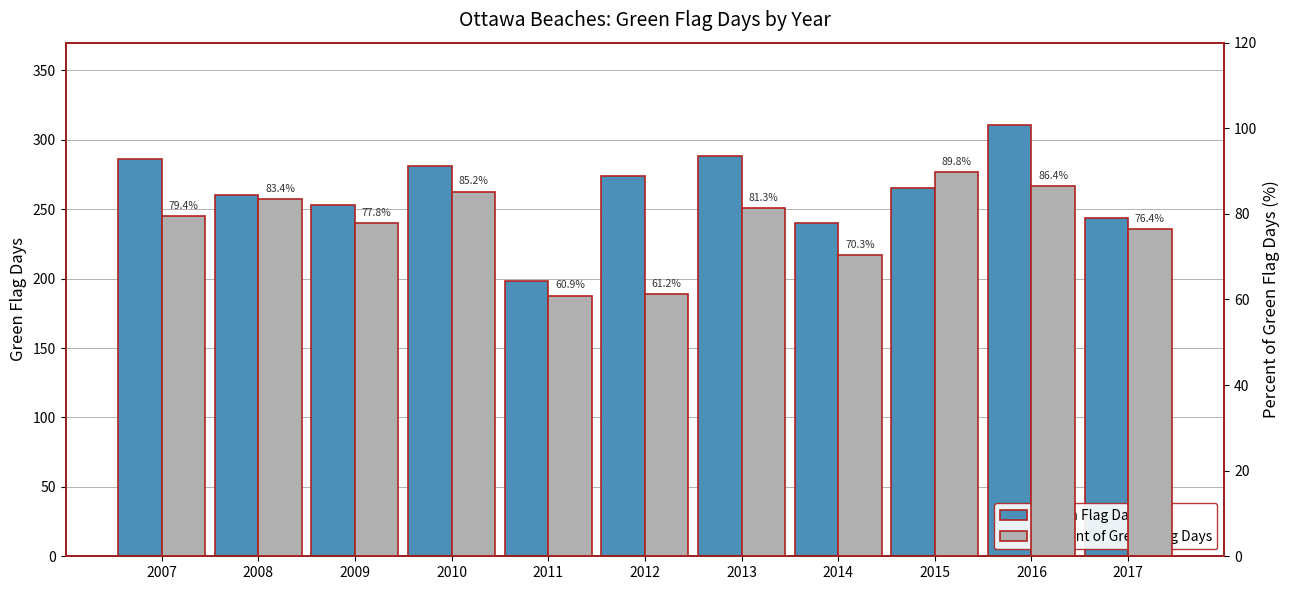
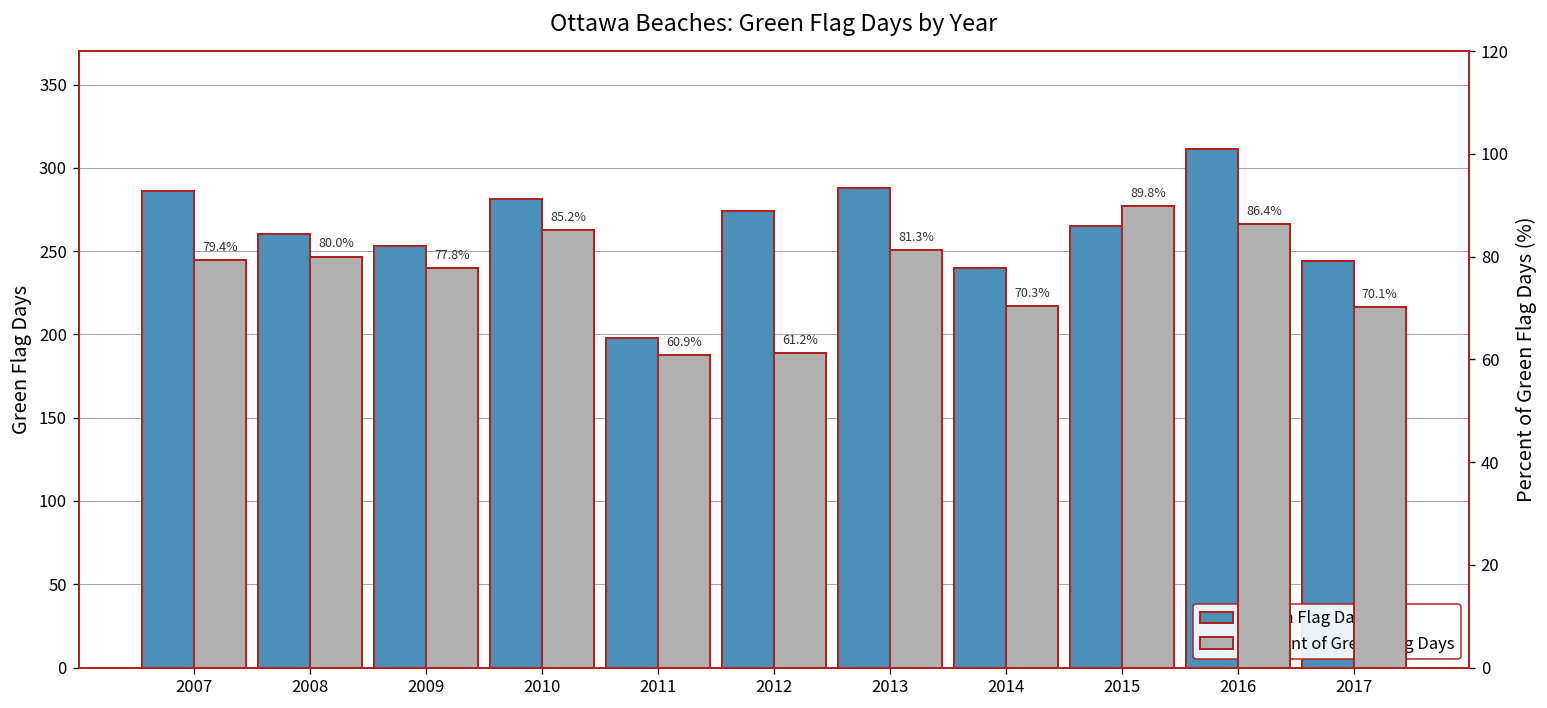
  {
    "Percent of Green Flag Days": {
      "2007": "79.4%",
-     "2008": "83.4%",
+     "2008": "80.0%",
      "2009": "77.8%",
      "2010": "85.2%",
      "2011": "60.9%",
      "2012": "61.2%",
      "2013": "81.3%",
      "2014": "70.3%",
      "2015": "89.8%",
      "2016": "86.4%",
-     "2017": "76.4%"
+     "2017": "70.1%"
    }
  }
